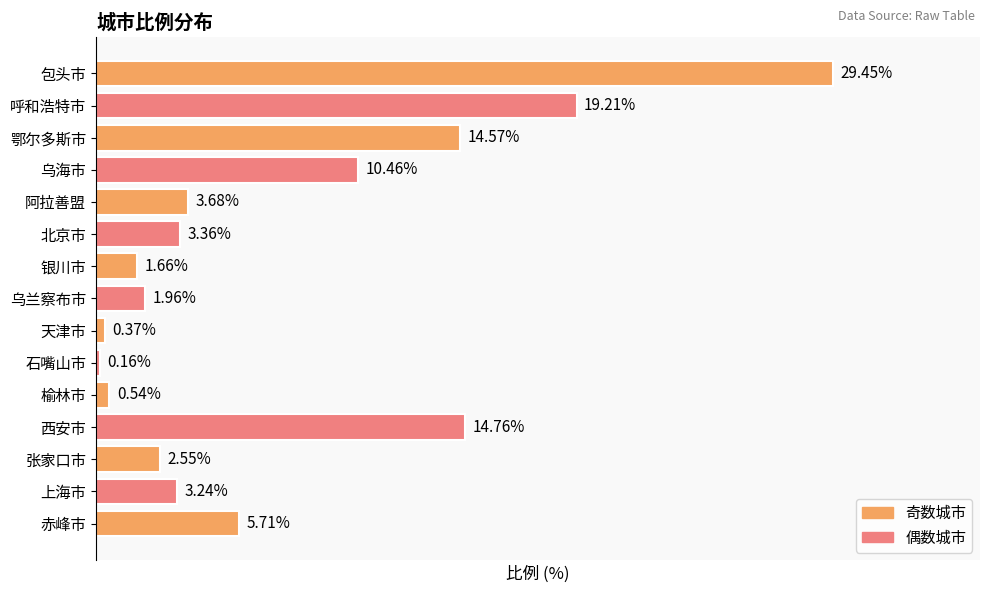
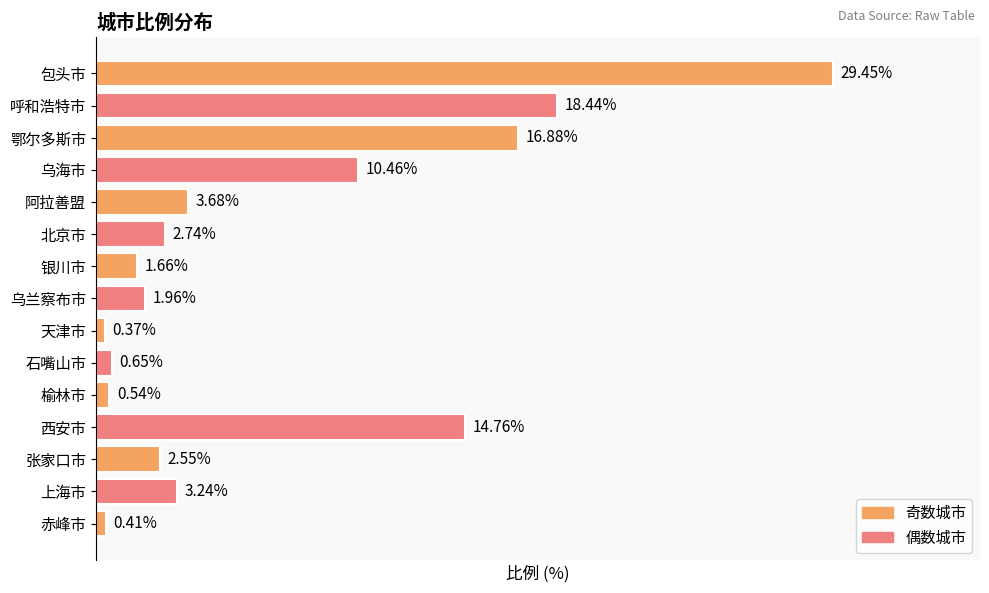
  {
    "包头市": "29.45%",
-   "呼和浩特市": "19.21%",
-   "鄂尔多斯市": "14.57%",
+   "呼和浩特市": "18.44%",
+   "鄂尔多斯市": "16.88%",
    "乌海市": "10.46%",
    "阿拉善盟": "3.68%",
-   "北京市": "3.36%",
+   "北京市": "2.74%",
    "银川市": "1.66%",
    "乌兰察布市": "1.96%",
    "天津市": "0.37%",
-   "石嘴山市": "0.16%",
+   "石嘴山市": "0.65%",
    "榆林市": "0.54%",
    "西安市": "14.76%",
    "张家口市": "2.55%",
    "上海市": "3.24%",
-   "赤峰市": "5.71%"
+   "赤峰市": "0.41%"
  }
